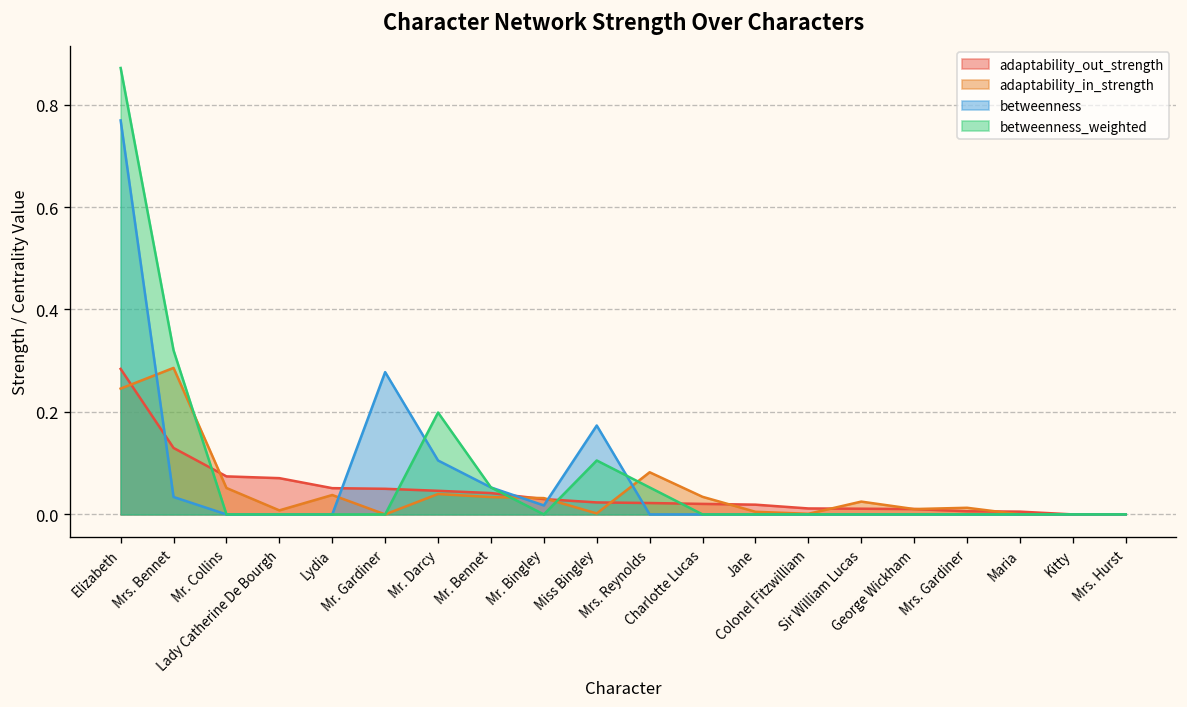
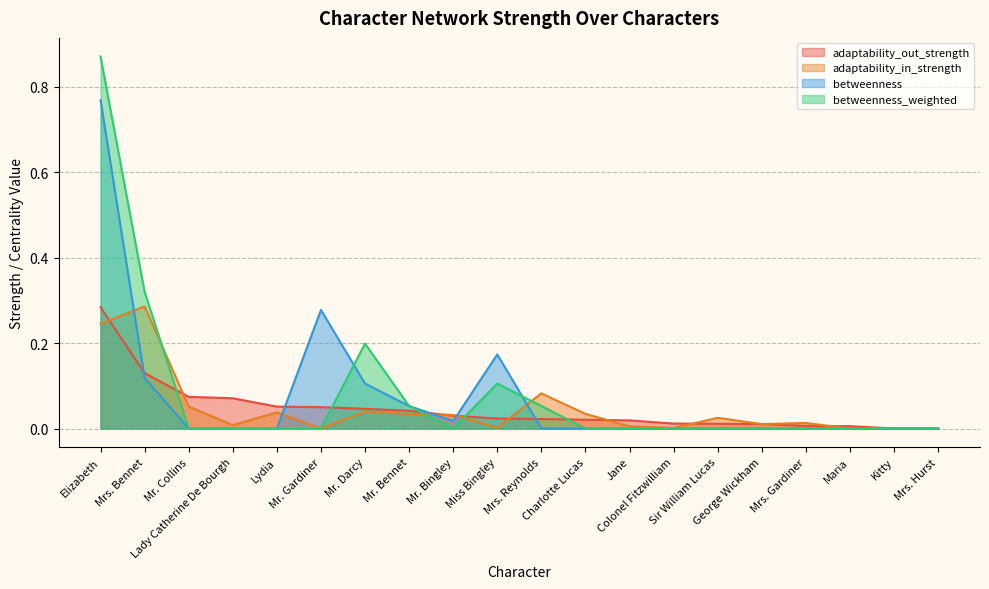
  {
    "betweenness": {
      "Elizabeth": 0.77,
-     "Mrs. Bennet": 0.03,
+     "Mrs. Bennet": 0.12,
      "Mr. Gardiner": 0.28,
      "Mr. Darcy": 0.11,
      "Mr. Bingley": 0.02,
      "Miss Bingley": 0.17,
      "Mrs. Reynolds": 0.00
    },
    "betweenness_weighted": {
      "Elizabeth": 0.87,
      "Mrs. Bennet": 0.32,
      "Mr. Darcy": 0.20,
      "Mr. Bingley": 0.00,
      "Miss Bingley": 0.11,
      "Mrs. Reynolds": 0.05
    }
  }
